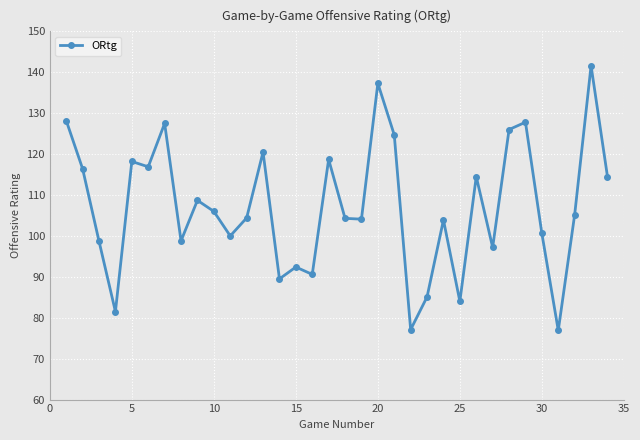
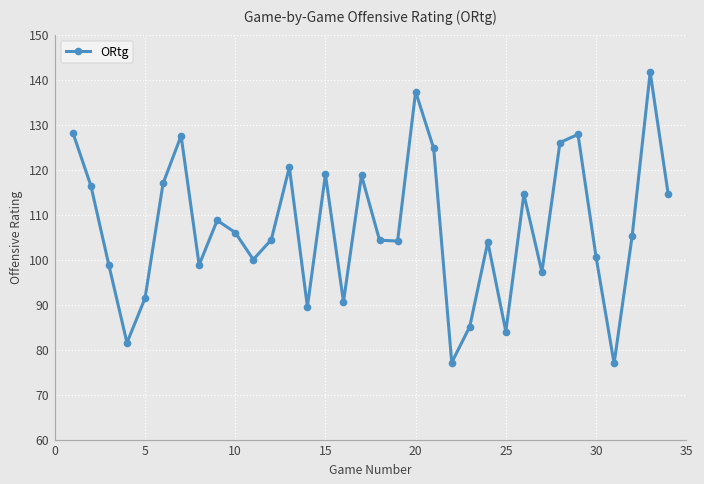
  {
-   "5": 118,
+   "5": 91,
    "10": 106,
-   "15": 92,
+   "15": 119,
    "20": 137,
    "25": 84,
    "30": 101
  }
